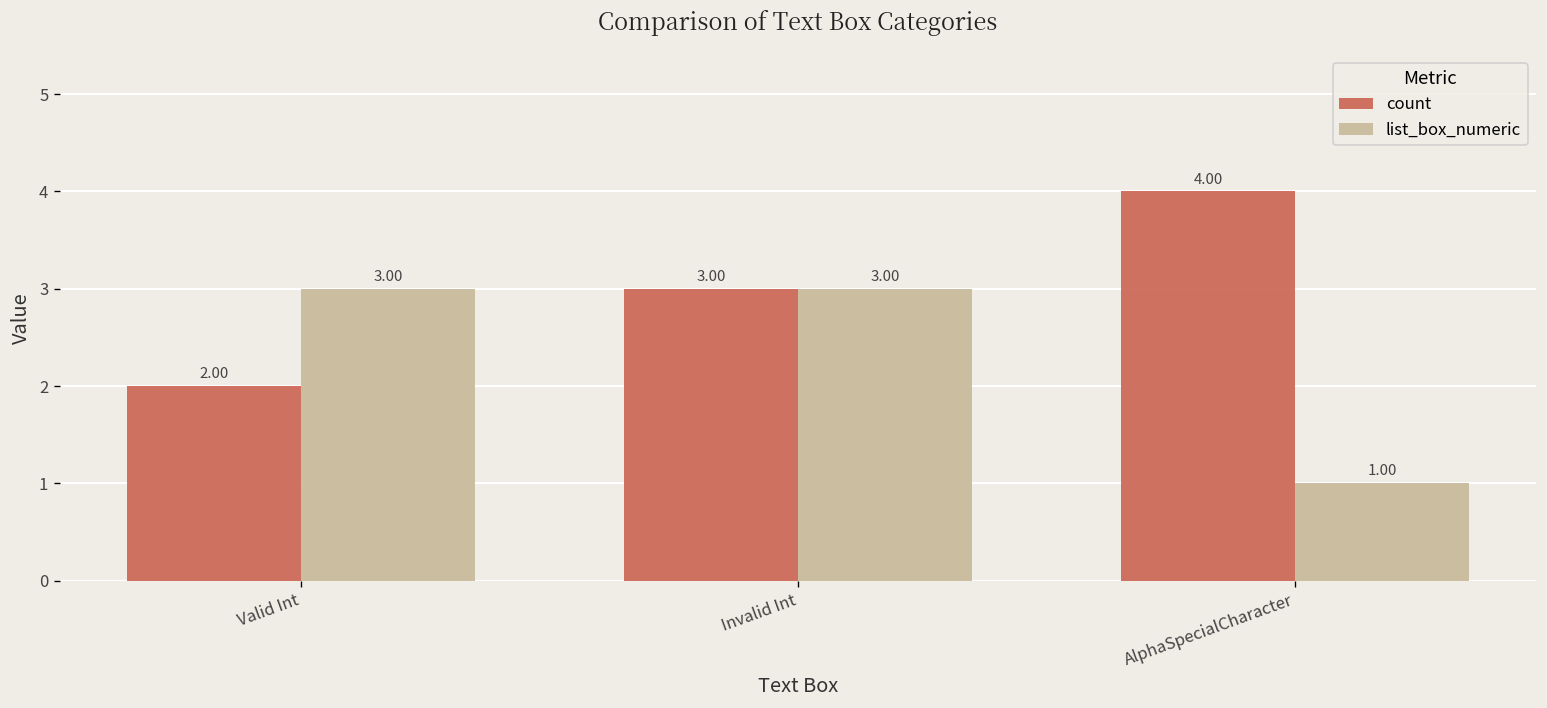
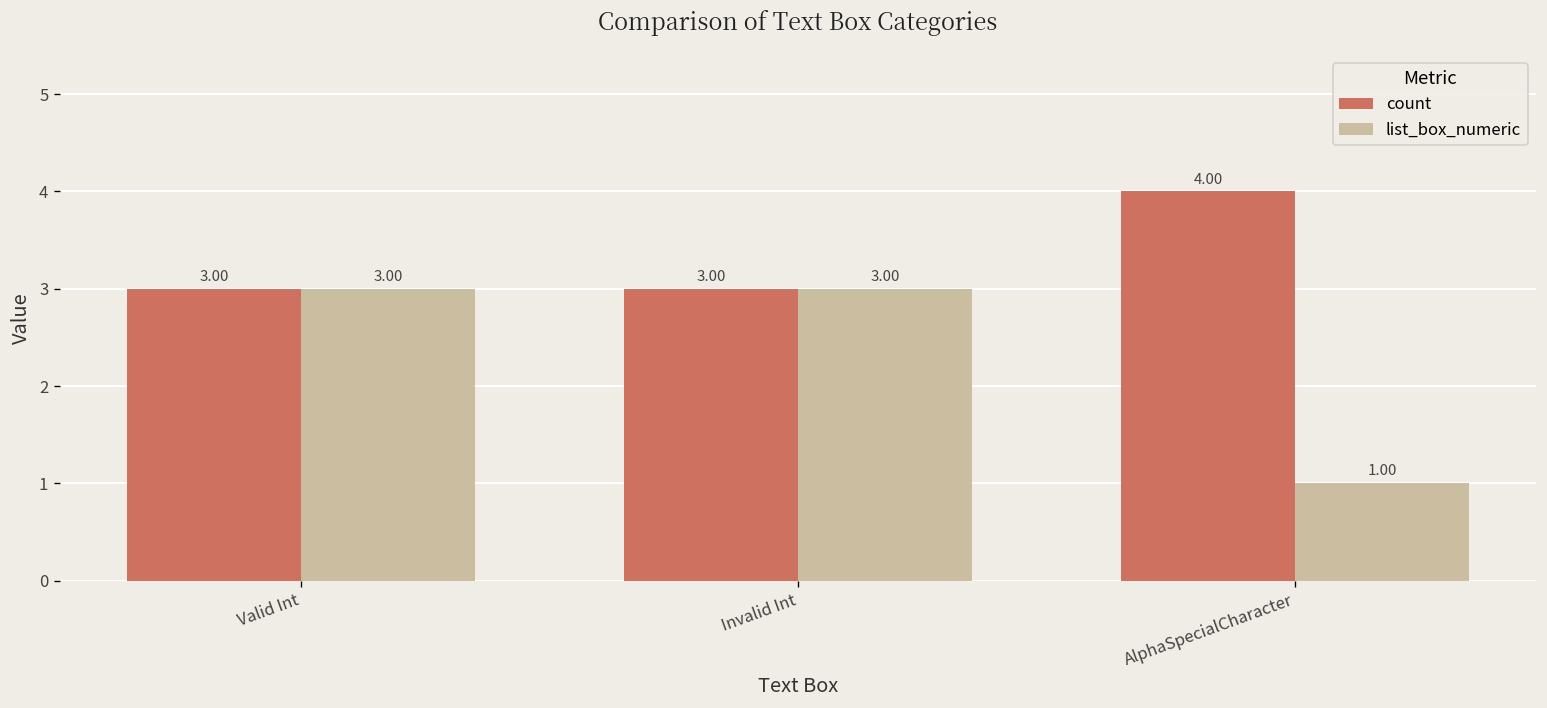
  {
    "count": {
-     "Valid Int": 2.00,
+     "Valid Int": 3.00,
      "Invalid Int": 3.00,
      "AlphaSpecialCharacter": 4.00
    },
    "list_box_numeric": {
      "Valid Int": 3.00,
      "Invalid Int": 3.00,
      "AlphaSpecialCharacter": 1.00
    }
  }
